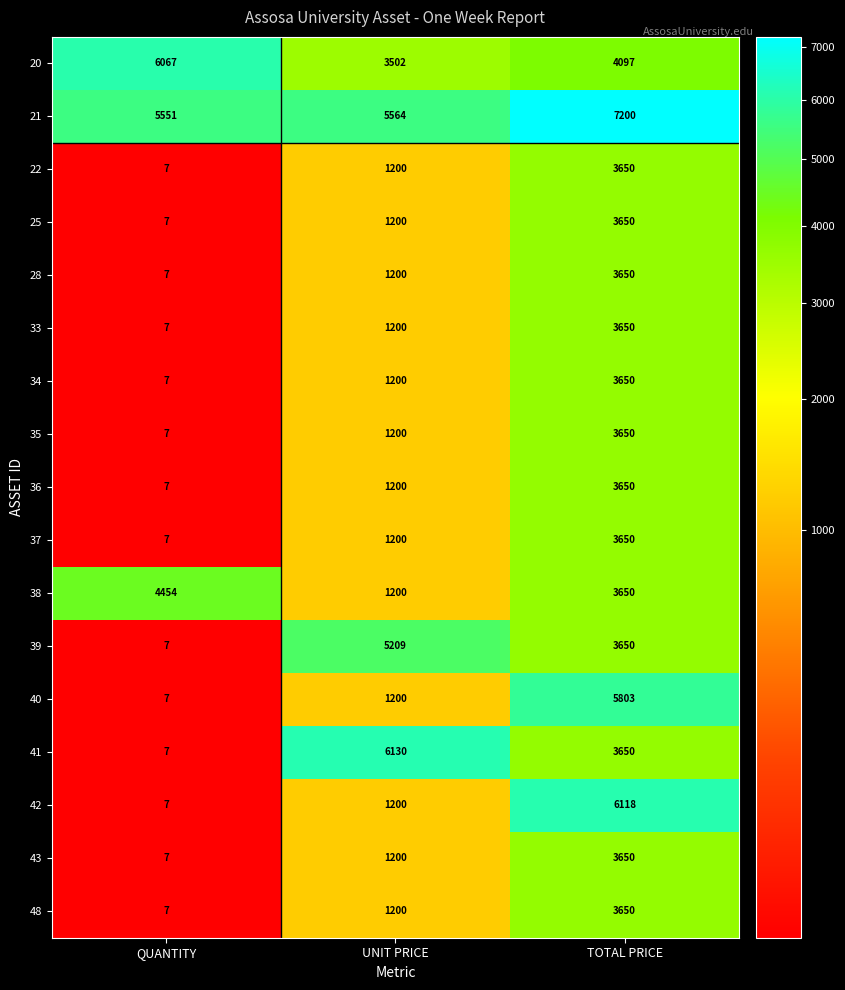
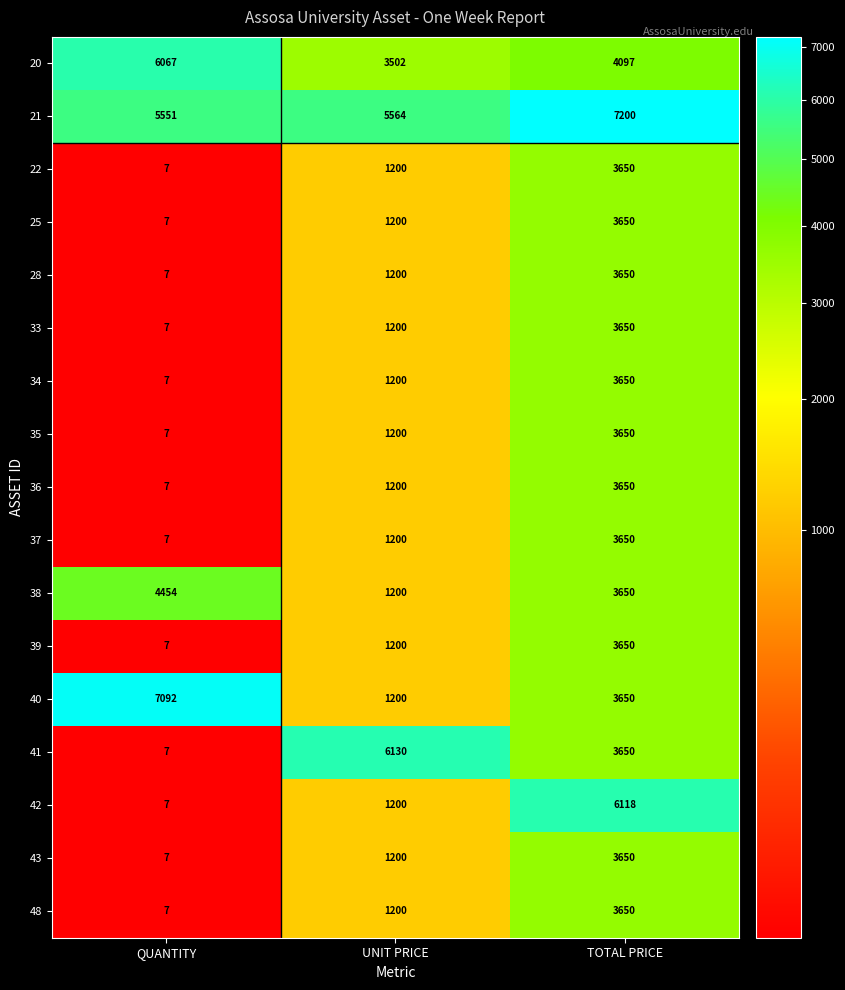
  {
    "20": {
      "QUANTITY": 6067,
      "UNIT PRICE": 3502,
      "TOTAL PRICE": 4097
    },
    "21": {
      "QUANTITY": 5551,
      "UNIT PRICE": 5564,
      "TOTAL PRICE": 7200
    },
    "22": {
      "QUANTITY": 7,
      "UNIT PRICE": 1200,
      "TOTAL PRICE": 3650
    },
    "25": {
      "QUANTITY": 7,
      "UNIT PRICE": 1200,
      "TOTAL PRICE": 3650
    },
    "28": {
      "QUANTITY": 7,
      "UNIT PRICE": 1200,
      "TOTAL PRICE": 3650
    },
    "33": {
      "QUANTITY": 7,
      "UNIT PRICE": 1200,
      "TOTAL PRICE": 3650
    },
    "34": {
      "QUANTITY": 7,
      "UNIT PRICE": 1200,
      "TOTAL PRICE": 3650
    },
    "35": {
      "QUANTITY": 7,
      "UNIT PRICE": 1200,
      "TOTAL PRICE": 3650
    },
    "36": {
      "QUANTITY": 7,
      "UNIT PRICE": 1200,
      "TOTAL PRICE": 3650
    },
    "37": {
      "QUANTITY": 7,
      "UNIT PRICE": 1200,
      "TOTAL PRICE": 3650
    },
    "38": {
      "QUANTITY": 4454,
      "UNIT PRICE": 1200,
      "TOTAL PRICE": 3650
    },
    "39": {
      "QUANTITY": 7,
-     "UNIT PRICE": 5209,
+     "UNIT PRICE": 1200,
      "TOTAL PRICE": 3650
    },
    "40": {
-     "QUANTITY": 7,
+     "QUANTITY": 7092,
      "UNIT PRICE": 1200,
-     "TOTAL PRICE": 5803
+     "TOTAL PRICE": 3650
    },
    "41": {
      "QUANTITY": 7,
      "UNIT PRICE": 6130,
      "TOTAL PRICE": 3650
    },
    "42": {
      "QUANTITY": 7,
      "UNIT PRICE": 1200,
      "TOTAL PRICE": 6118
    },
    "43": {
      "QUANTITY": 7,
      "UNIT PRICE": 1200,
      "TOTAL PRICE": 3650
    },
    "48": {
      "QUANTITY": 7,
      "UNIT PRICE": 1200,
      "TOTAL PRICE": 3650
    }
  }
